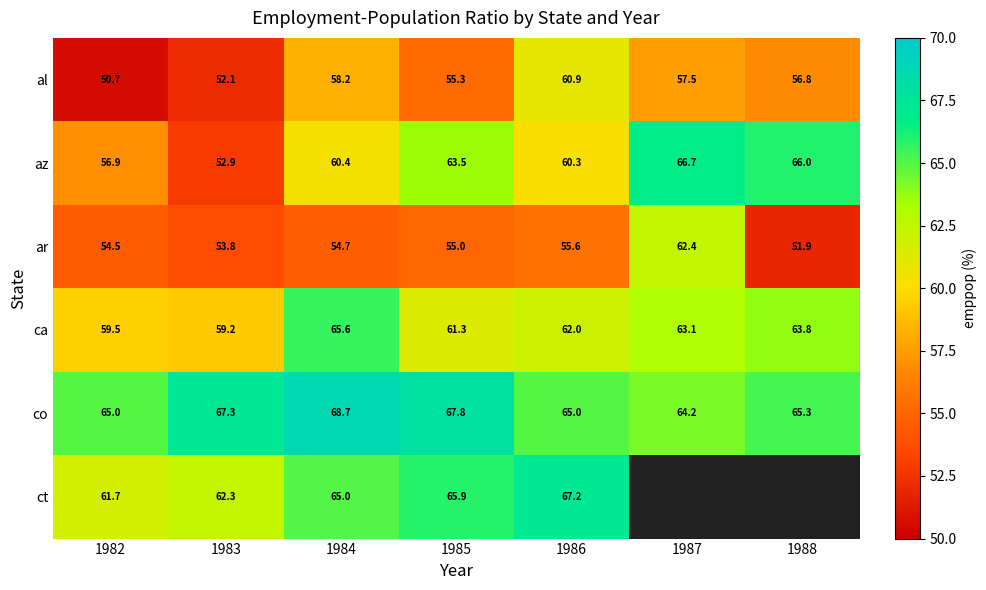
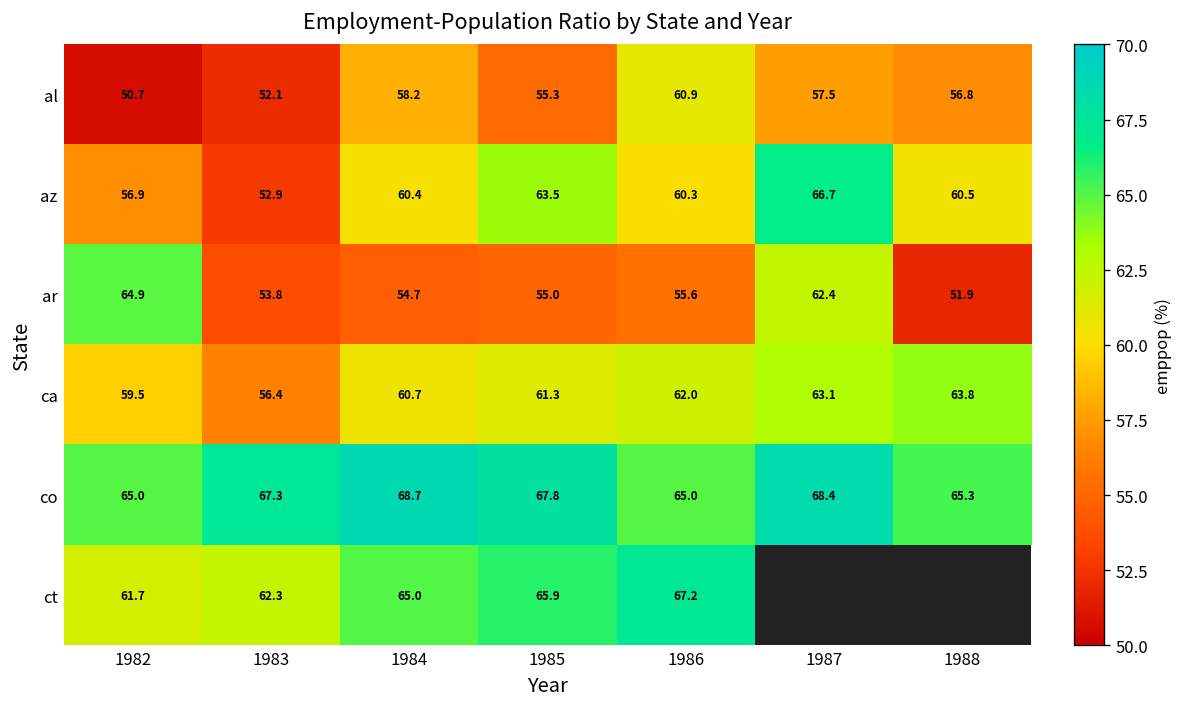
  {
    "al": {
      "1982": 50.7,
      "1983": 52.1,
      "1984": 58.2,
      "1985": 55.3,
      "1986": 60.9,
      "1987": 57.5,
      "1988": 56.8
    },
    "az": {
      "1982": 56.9,
      "1983": 52.9,
      "1984": 60.4,
      "1985": 63.5,
      "1986": 60.3,
      "1987": 66.7,
-     "1988": 66.0
+     "1988": 60.5
    },
    "ar": {
-     "1982": 54.5,
+     "1982": 64.9,
      "1983": 53.8,
      "1984": 54.7,
      "1985": 55.0,
      "1986": 55.6,
      "1987": 62.4,
      "1988": 51.9
    },
    "ca": {
      "1982": 59.5,
-     "1983": 59.2,
-     "1984": 65.6,
+     "1983": 56.4,
+     "1984": 60.7,
      "1985": 61.3,
      "1986": 62.0,
      "1987": 63.1,
      "1988": 63.8
    },
    "co": {
      "1982": 65.0,
      "1983": 67.3,
      "1984": 68.7,
      "1985": 67.8,
      "1986": 65.0,
-     "1987": 64.2,
+     "1987": 68.4,
      "1988": 65.3
    },
    "ct": {
      "1982": 61.7,
      "1983": 62.3,
      "1984": 65.0,
      "1985": 65.9,
      "1986": 67.2
    }
  }
